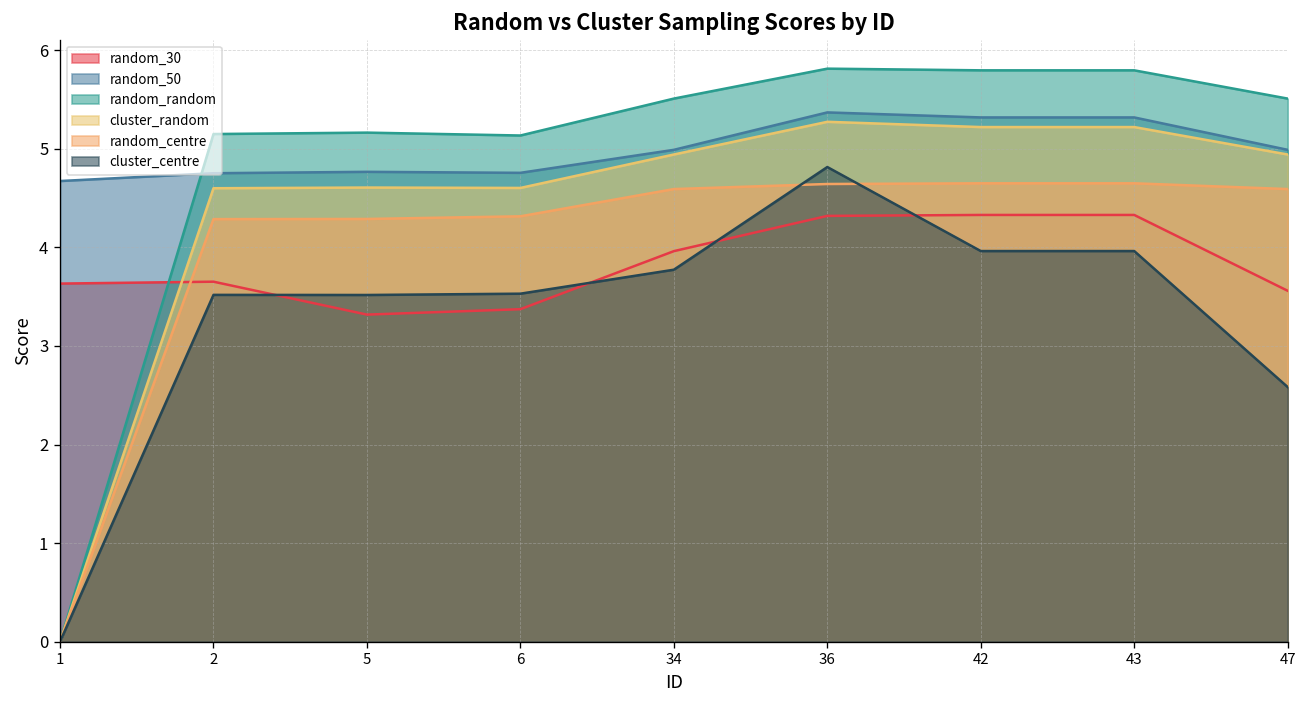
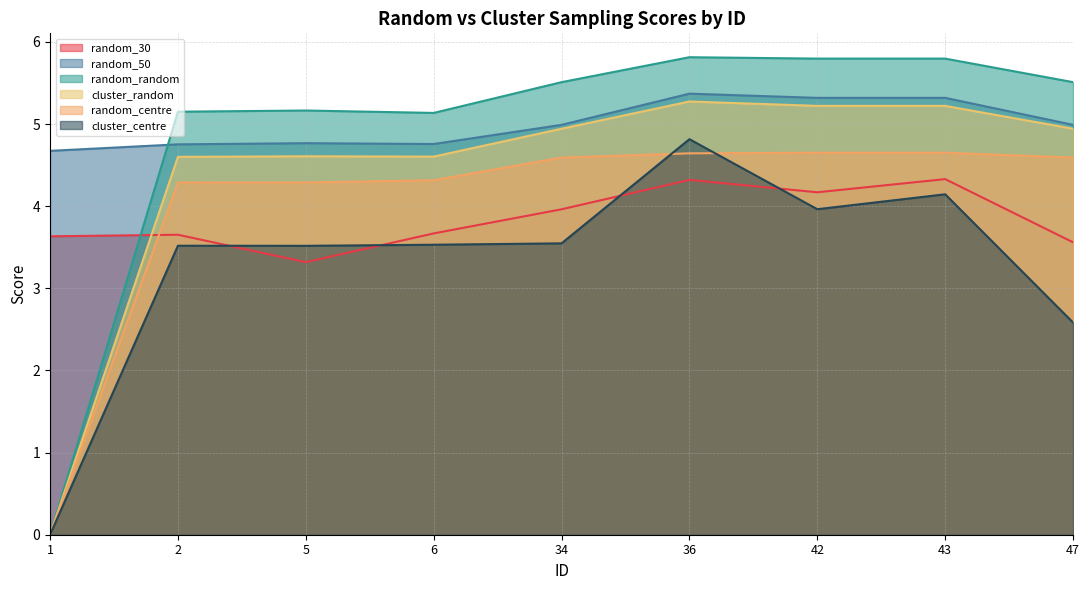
  {
    "random_30": {
      "1": 3.6,
      "2": 3.7,
      "5": 3.3,
-     "6": 3.4,
+     "6": 3.7,
      "34": 4.0,
      "36": 4.3,
-     "42": 4.3,
+     "42": 4.2,
      "43": 4.3,
      "47": 3.6
    },
    "cluster_centre": {
      "2": 3.5,
      "5": 3.5,
      "6": 3.5,
-     "34": 3.8,
+     "34": 3.5,
      "36": 4.8,
      "42": 4.0,
-     "43": 4.0,
+     "43": 4.1,
      "47": 2.6
    }
  }
